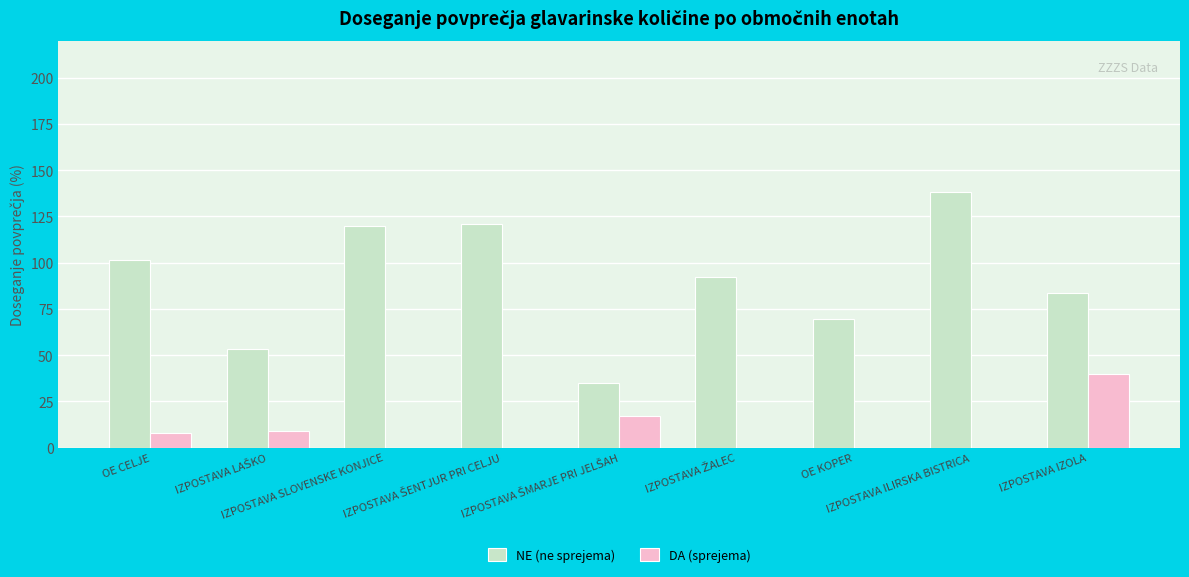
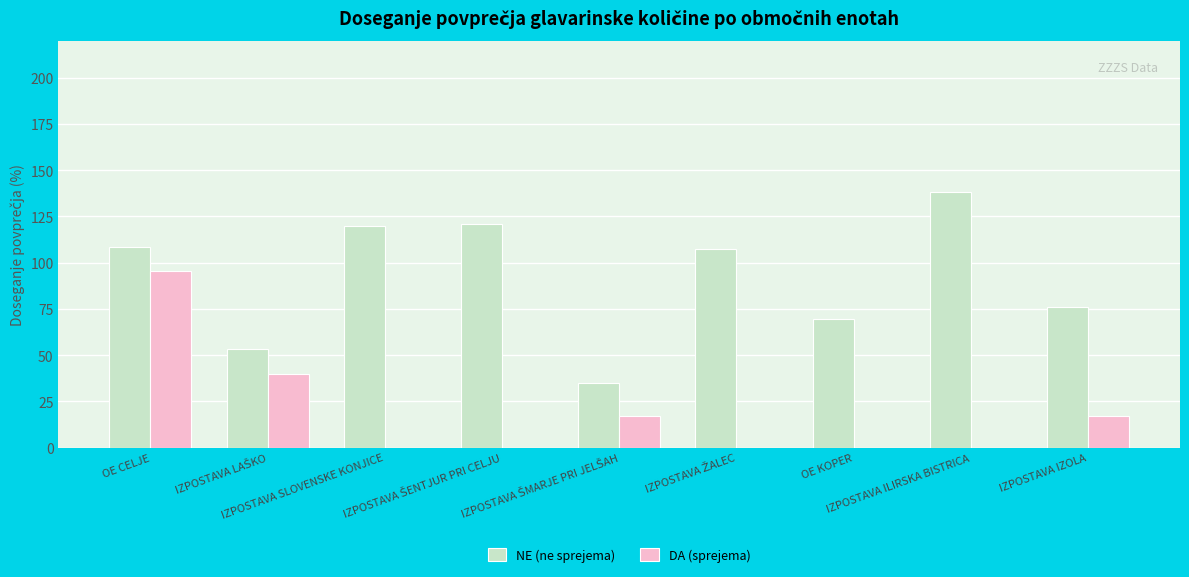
  {
    "NE (ne sprejema)": {
-     "OE CELJE": 102,
+     "OE CELJE": 109,
      "IZPOSTAVA LAŠKO": 53,
      "IZPOSTAVA SLOVENSKE KONJICE": 120,
      "IZPOSTAVA ŠENTJUR PRI CELJU": 121,
      "IZPOSTAVA ŠMARJE PRI JELŠAH": 35,
-     "IZPOSTAVA ŽALEC": 92,
+     "IZPOSTAVA ŽALEC": 108,
      "OE KOPER": 69,
      "IZPOSTAVA ILIRSKA BISTRICA": 139,
-     "IZPOSTAVA IZOLA": 84
+     "IZPOSTAVA IZOLA": 76
    },
    "DA (sprejema)": {
-     "OE CELJE": 8,
-     "IZPOSTAVA LAŠKO": 9,
+     "OE CELJE": 95,
+     "IZPOSTAVA LAŠKO": 40,
      "IZPOSTAVA SLOVENSKE KONJICE": 0,
      "IZPOSTAVA ŠENTJUR PRI CELJU": 0,
      "IZPOSTAVA ŠMARJE PRI JELŠAH": 17,
      "IZPOSTAVA ŽALEC": 0,
      "OE KOPER": 0,
      "IZPOSTAVA ILIRSKA BISTRICA": 0,
-     "IZPOSTAVA IZOLA": 40
+     "IZPOSTAVA IZOLA": 17
    }
  }
